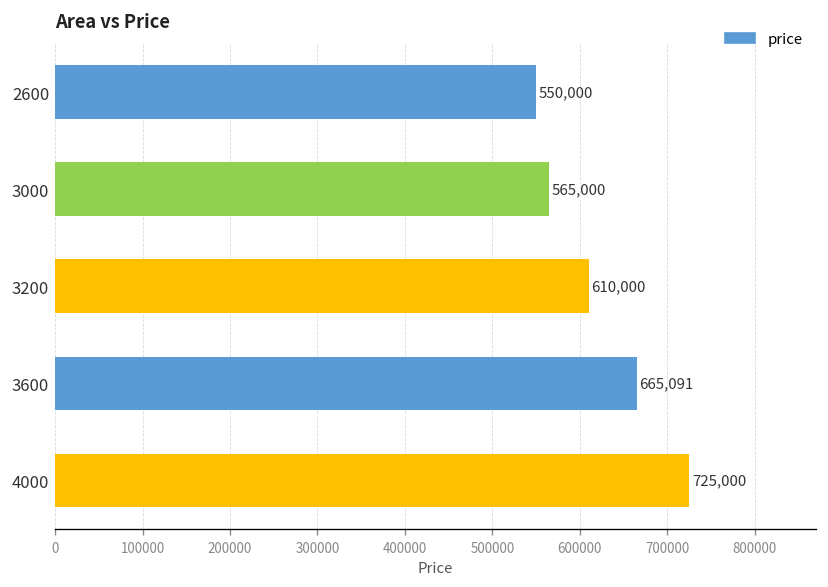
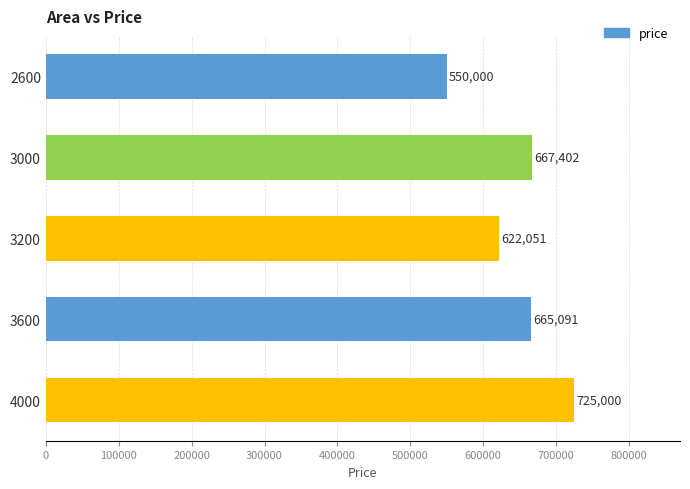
  {
    "2600": "550,000",
-   "3000": "565,000",
-   "3200": "610,000",
+   "3000": "667,402",
+   "3200": "622,051",
    "3600": "665,091",
    "4000": "725,000"
  }
